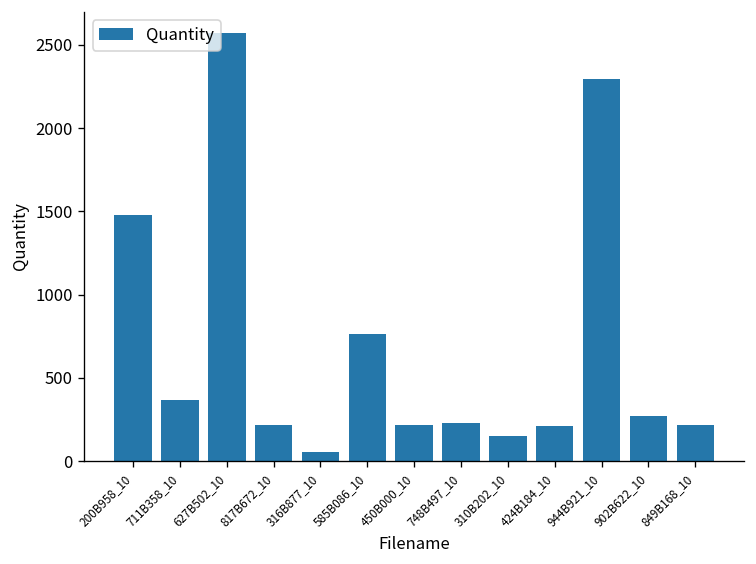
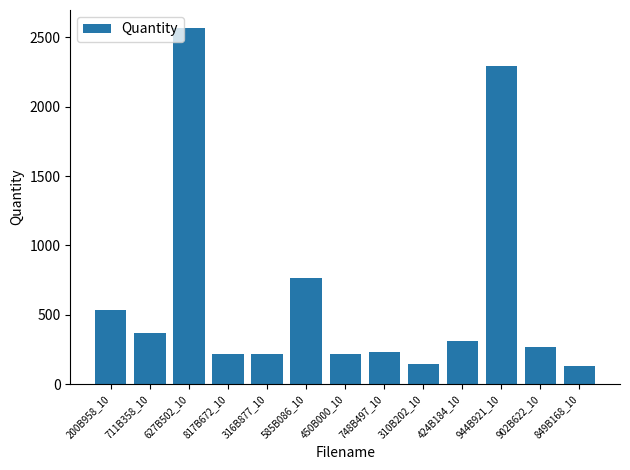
  {
-   "200B958_10": 1480,
+   "200B958_10": 540,
    "711B358_10": 370,
    "627B502_10": 2570,
    "817B672_10": 220,
-   "316B877_10": 50,
+   "316B877_10": 220,
    "585B086_10": 770,
    "450B000_10": 220,
    "748B497_10": 230,
    "310B202_10": 150,
-   "424B184_10": 210,
+   "424B184_10": 320,
    "944B921_10": 2300,
    "902B622_10": 270,
-   "849B168_10": 220
+   "849B168_10": 130
  }
